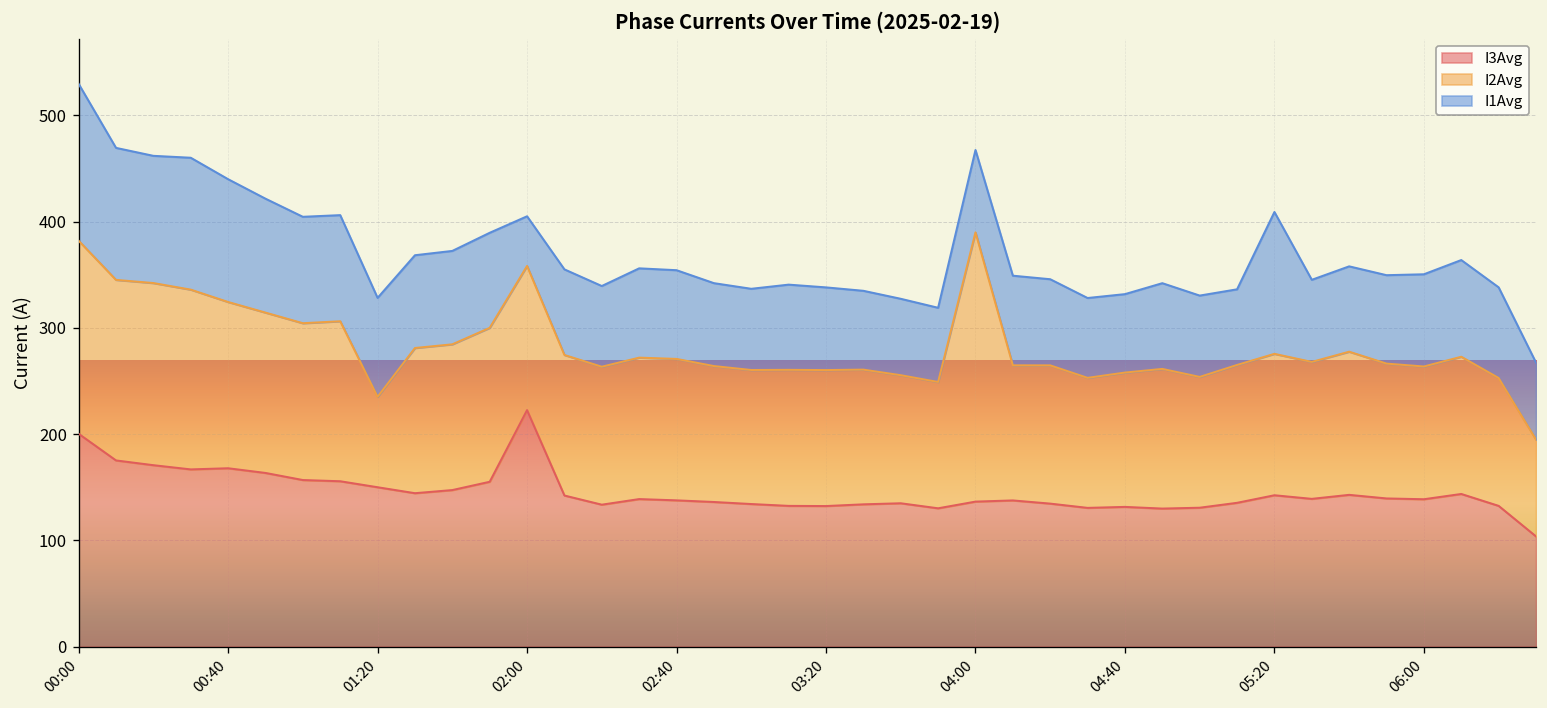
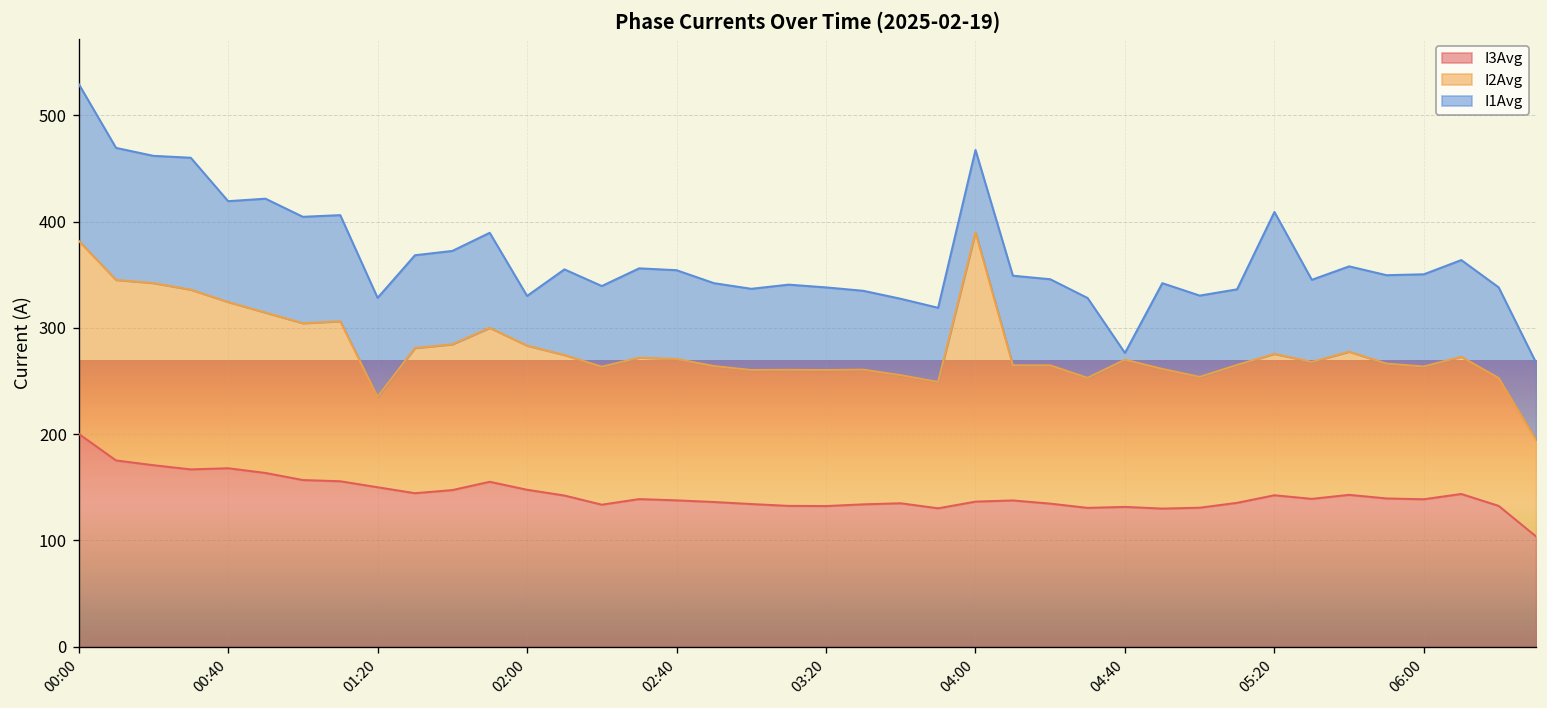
  {
    "I3Avg": {
      "00:00": 200,
      "00:40": 170,
      "01:20": 150,
-     "02:00": 220,
+     "02:00": 150,
      "02:40": 140,
      "03:20": 130,
      "04:00": 140,
      "04:40": 130,
      "05:20": 140,
      "06:00": 140
    },
    "I2Avg": {
      "00:00": 180,
      "00:40": 160,
      "01:20": 90,
      "02:00": 140,
      "02:40": 130,
      "03:20": 130,
      "04:00": 250,
-     "04:40": 130,
+     "04:40": 140,
      "05:20": 130,
      "06:00": 120
    },
    "I1Avg": {
      "00:00": 150,
-     "00:40": 120,
+     "00:40": 90,
      "01:20": 90,
      "02:00": 50,
      "02:40": 80,
      "03:20": 80,
      "04:00": 80,
-     "04:40": 70,
+     "04:40": 10,
      "05:20": 130,
      "06:00": 90
    }
  }
